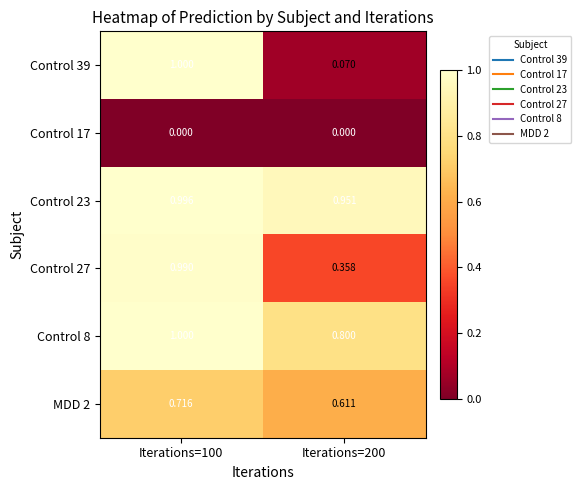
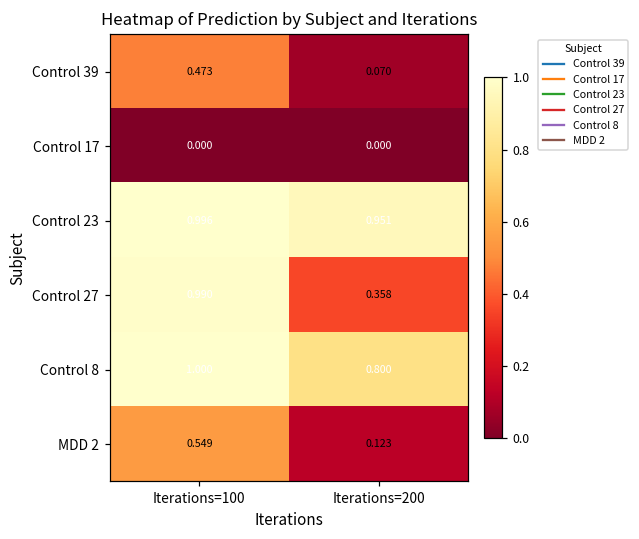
  {
    "Control 39": {
-     "Iterations=100": 1.000,
+     "Iterations=100": 0.473,
      "Iterations=200": 0.070
    },
    "Control 17": {
      "Iterations=100": 0.000,
      "Iterations=200": 0.000
    },
    "Control 23": {
      "Iterations=100": 0.996,
      "Iterations=200": 0.951
    },
    "Control 27": {
      "Iterations=100": 0.990,
      "Iterations=200": 0.358
    },
    "Control 8": {
      "Iterations=100": 1.000,
      "Iterations=200": 0.800
    },
    "MDD 2": {
-     "Iterations=100": 0.716,
-     "Iterations=200": 0.611
+     "Iterations=100": 0.549,
+     "Iterations=200": 0.123
    }
  }
